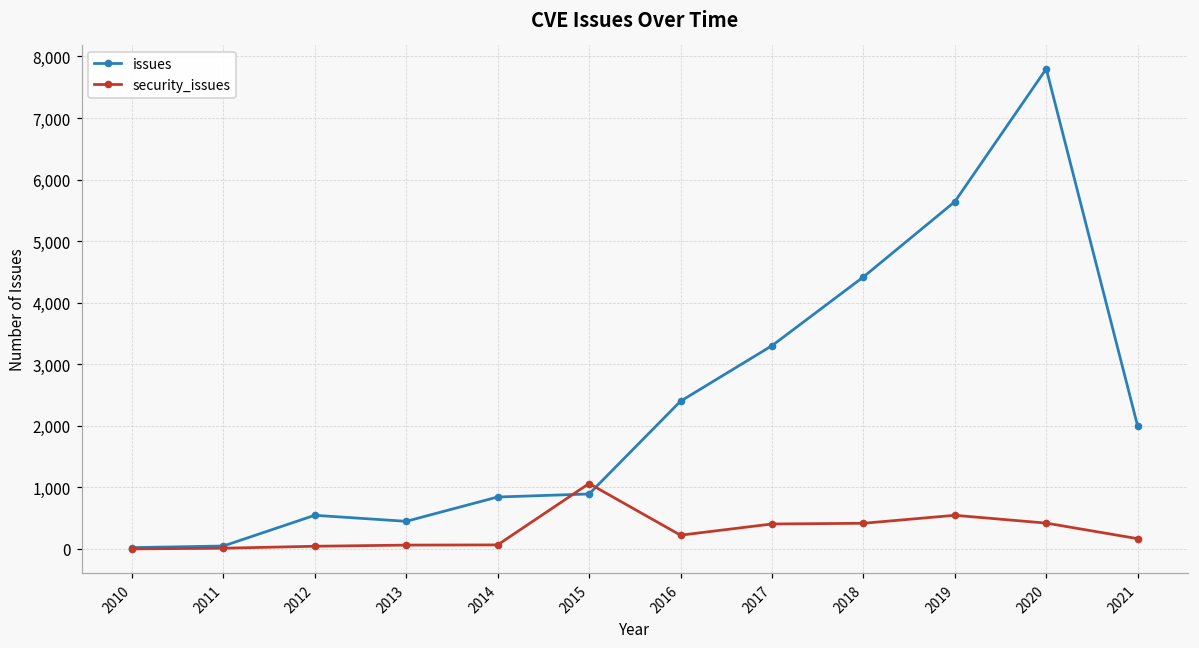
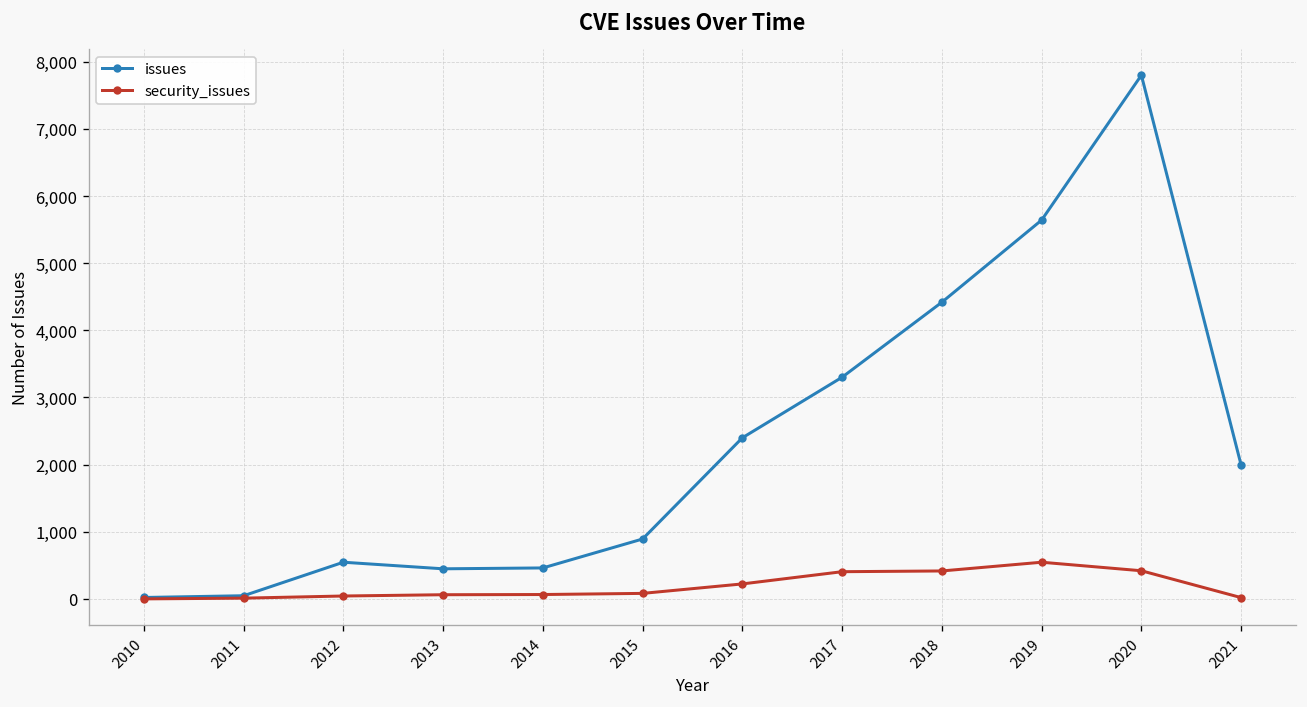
  {
    "issues": {
      "2012": "500",
      "2013": "400",
-     "2014": "800",
+     "2014": "500",
      "2015": "900",
      "2016": "2,400",
      "2017": "3,300",
      "2018": "4,400",
      "2019": "5,600",
      "2020": "7,800",
      "2021": "2,000"
    },
    "security_issues": {
      "2012": "0",
      "2013": "100",
      "2014": "100",
-     "2015": "1,100",
+     "2015": "100",
      "2016": "200",
      "2017": "400",
      "2018": "400",
      "2019": "500",
      "2020": "400",
-     "2021": "200"
+     "2021": "0"
    }
  }
